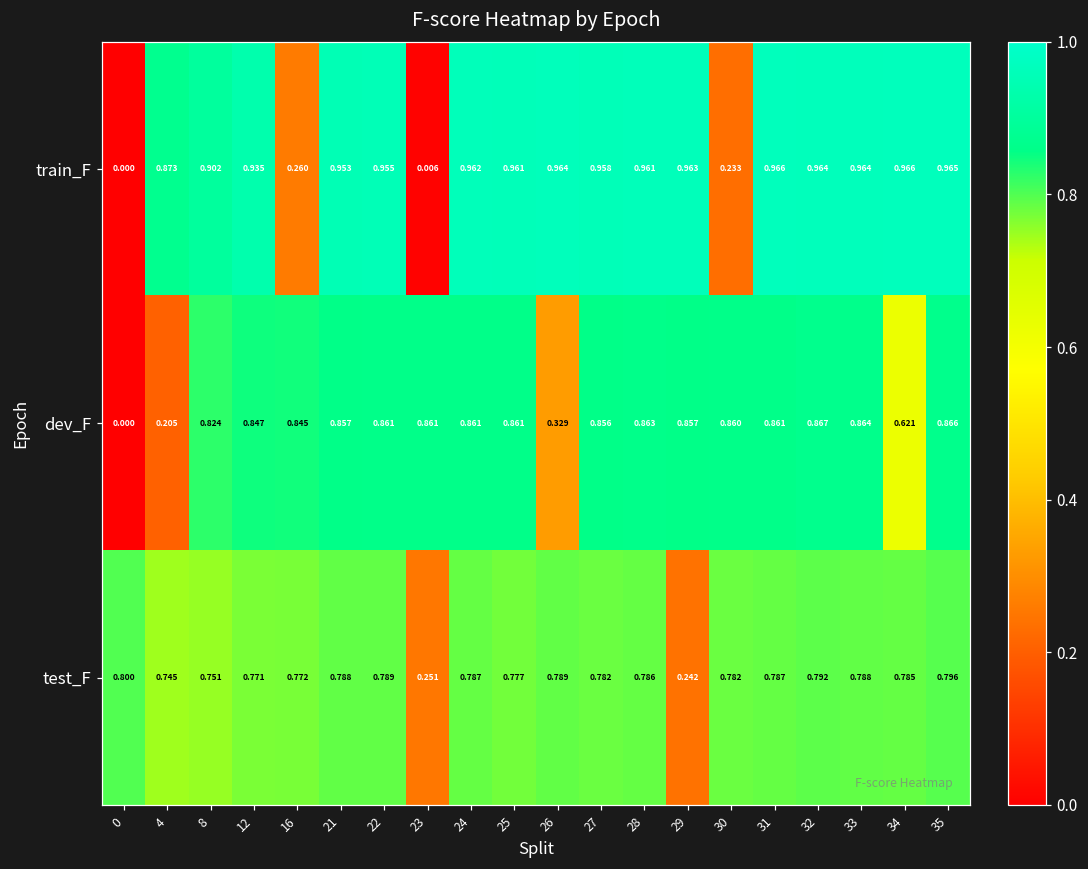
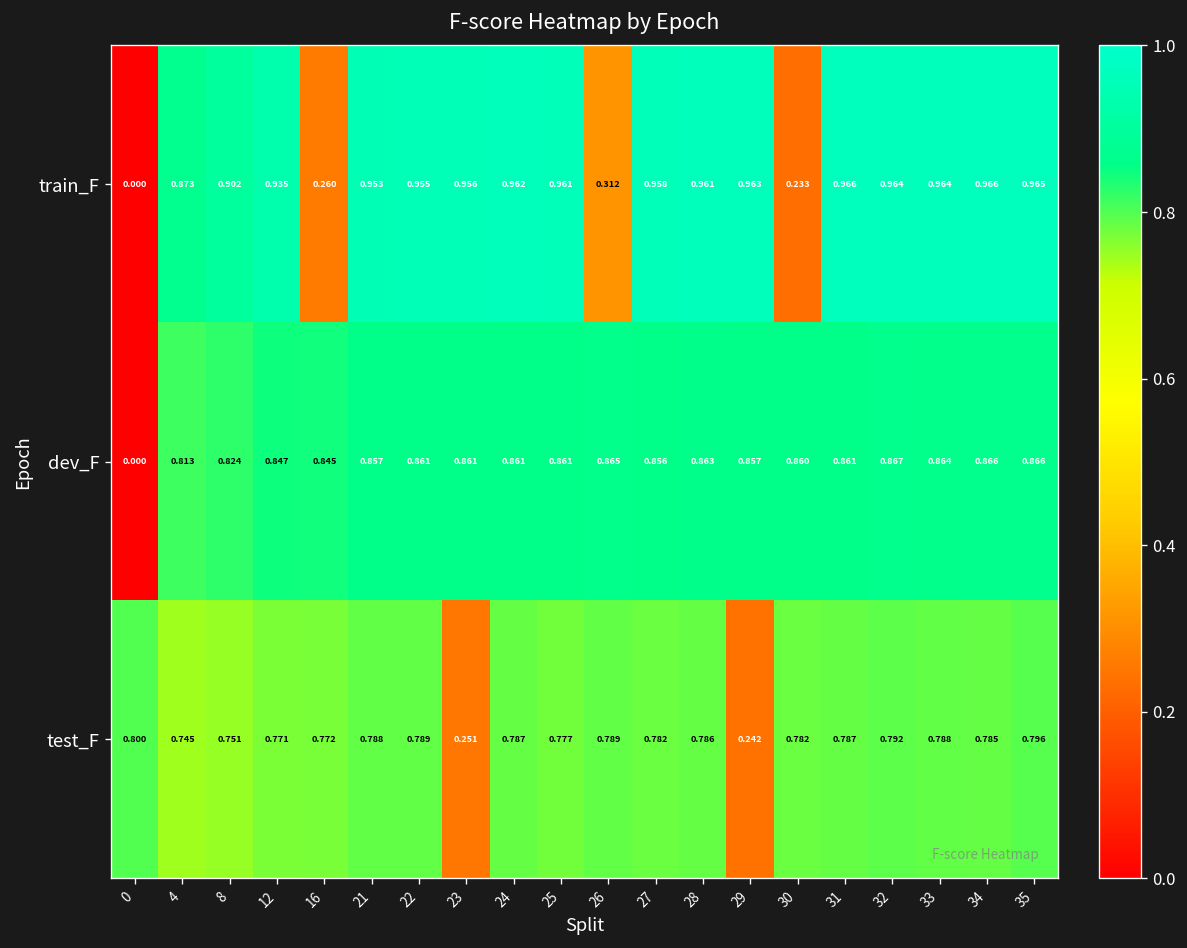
  {
    "train_F": {
      "0": 0.000,
      "4": 0.873,
      "8": 0.902,
      "12": 0.935,
      "16": 0.260,
      "21": 0.953,
      "22": 0.955,
-     "23": 0.006,
+     "23": 0.956,
      "24": 0.962,
      "25": 0.961,
-     "26": 0.964,
+     "26": 0.312,
      "27": 0.958,
      "28": 0.961,
      "29": 0.963,
      "30": 0.233,
      "31": 0.966,
      "32": 0.964,
      "33": 0.964,
      "34": 0.966,
      "35": 0.965
    },
    "dev_F": {
      "0": 0.000,
-     "4": 0.205,
+     "4": 0.813,
      "8": 0.824,
      "12": 0.847,
      "16": 0.845,
      "21": 0.857,
      "22": 0.861,
      "23": 0.861,
      "24": 0.861,
      "25": 0.861,
-     "26": 0.329,
+     "26": 0.865,
      "27": 0.856,
      "28": 0.863,
      "29": 0.857,
      "30": 0.860,
      "31": 0.861,
      "32": 0.867,
      "33": 0.864,
-     "34": 0.621,
+     "34": 0.866,
      "35": 0.866
    },
    "test_F": {
      "0": 0.800,
      "4": 0.745,
      "8": 0.751,
      "12": 0.771,
      "16": 0.772,
      "21": 0.788,
      "22": 0.789,
      "23": 0.251,
      "24": 0.787,
      "25": 0.777,
      "26": 0.789,
      "27": 0.782,
      "28": 0.786,
      "29": 0.242,
      "30": 0.782,
      "31": 0.787,
      "32": 0.792,
      "33": 0.788,
      "35": 0.796
    }
  }
